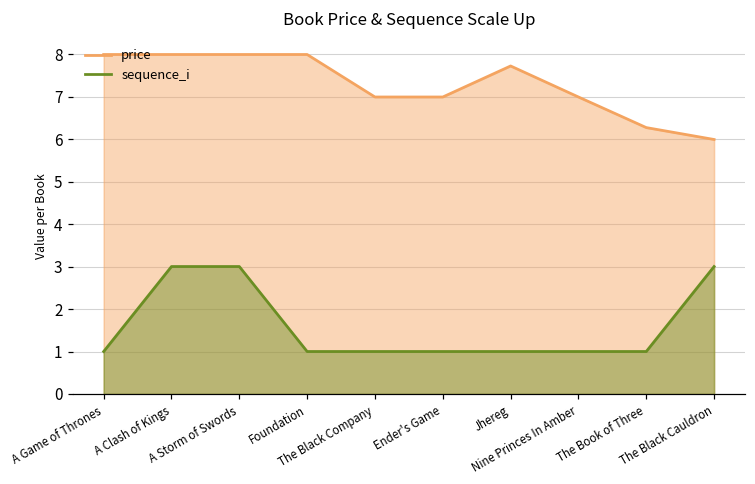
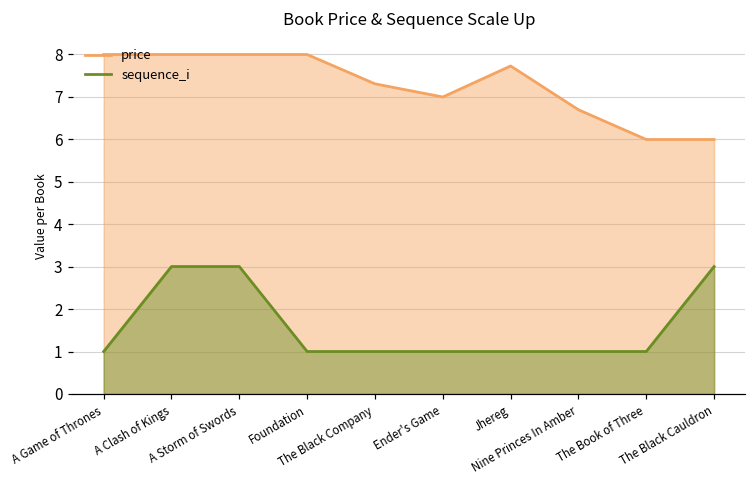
  {
    "price": {
      "A Game of Thrones": 8.0,
      "A Clash of Kings": 8.0,
      "A Storm of Swords": 8.0,
      "Foundation": 8.0,
-     "The Black Company": 7.0,
+     "The Black Company": 7.3,
      "Ender's Game": 7.0,
      "Jhereg": 7.7,
-     "Nine Princes In Amber": 7.0,
-     "The Book of Three": 6.3,
+     "Nine Princes In Amber": 6.7,
+     "The Book of Three": 6.0,
      "The Black Cauldron": 6.0
    },
    "sequence_i": {
      "A Game of Thrones": 1.0,
      "A Clash of Kings": 3.0,
      "A Storm of Swords": 3.0,
      "Foundation": 1.0,
      "The Black Company": 1.0,
      "Ender's Game": 1.0,
      "Jhereg": 1.0,
      "Nine Princes In Amber": 1.0,
      "The Book of Three": 1.0,
      "The Black Cauldron": 3.0
    }
  }
